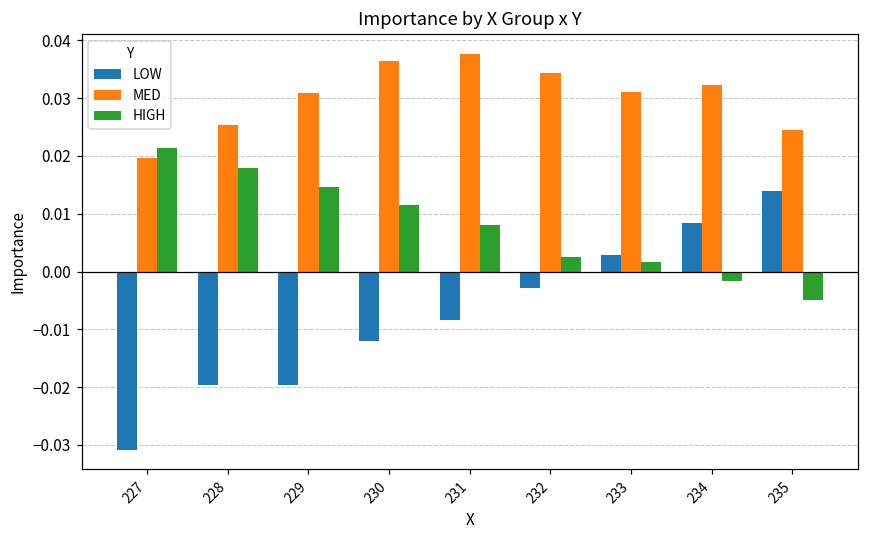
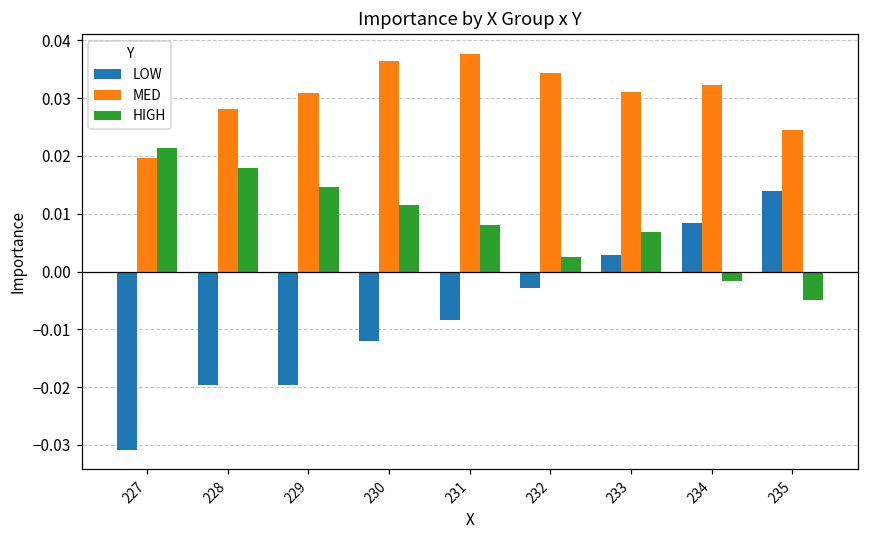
  {
    "LOW": {
      "227": -0.031,
      "228": -0.020,
      "229": -0.020,
      "230": -0.012,
      "231": -0.008,
      "232": -0.003,
      "233": 0.003,
      "234": 0.008,
      "235": 0.014
    },
    "MED": {
      "227": 0.020,
-     "228": 0.025,
+     "228": 0.028,
      "229": 0.031,
      "230": 0.036,
      "231": 0.038,
      "232": 0.034,
      "233": 0.031,
      "234": 0.032,
      "235": 0.024
    },
    "HIGH": {
      "227": 0.021,
      "228": 0.018,
      "229": 0.015,
      "230": 0.011,
      "231": 0.008,
      "232": 0.003,
-     "233": 0.002,
+     "233": 0.007,
      "234": -0.002,
      "235": -0.005
    }
  }
